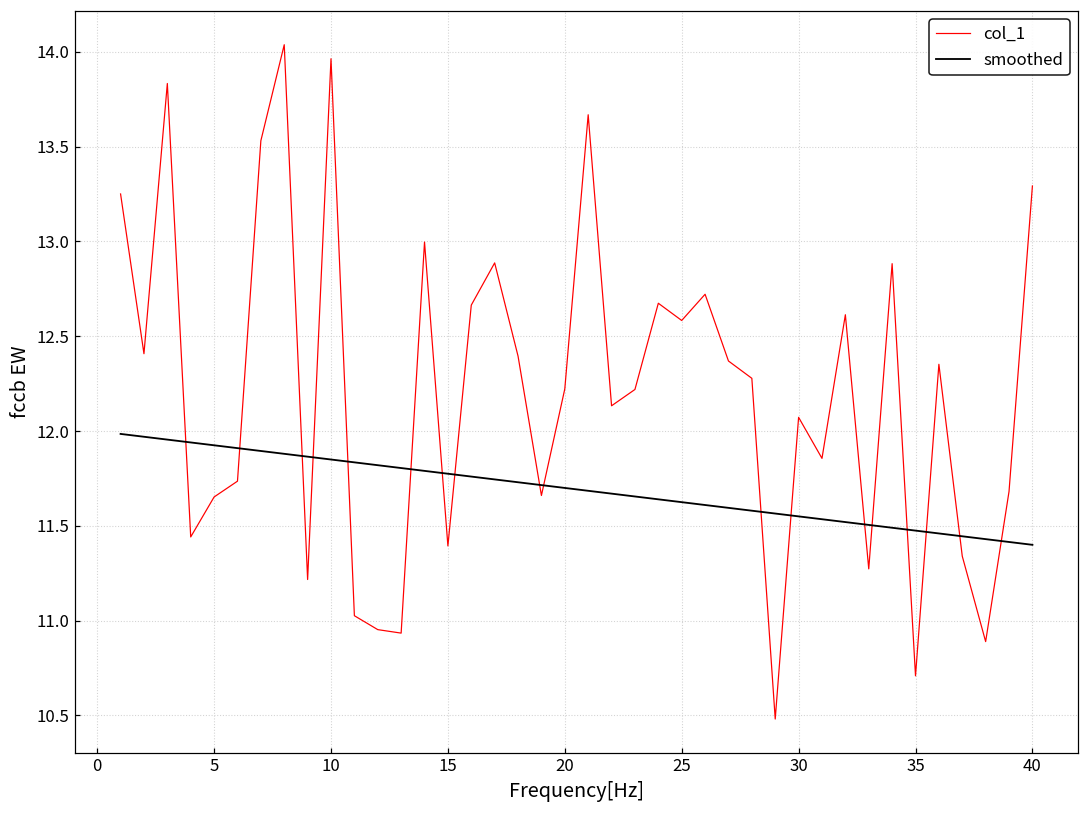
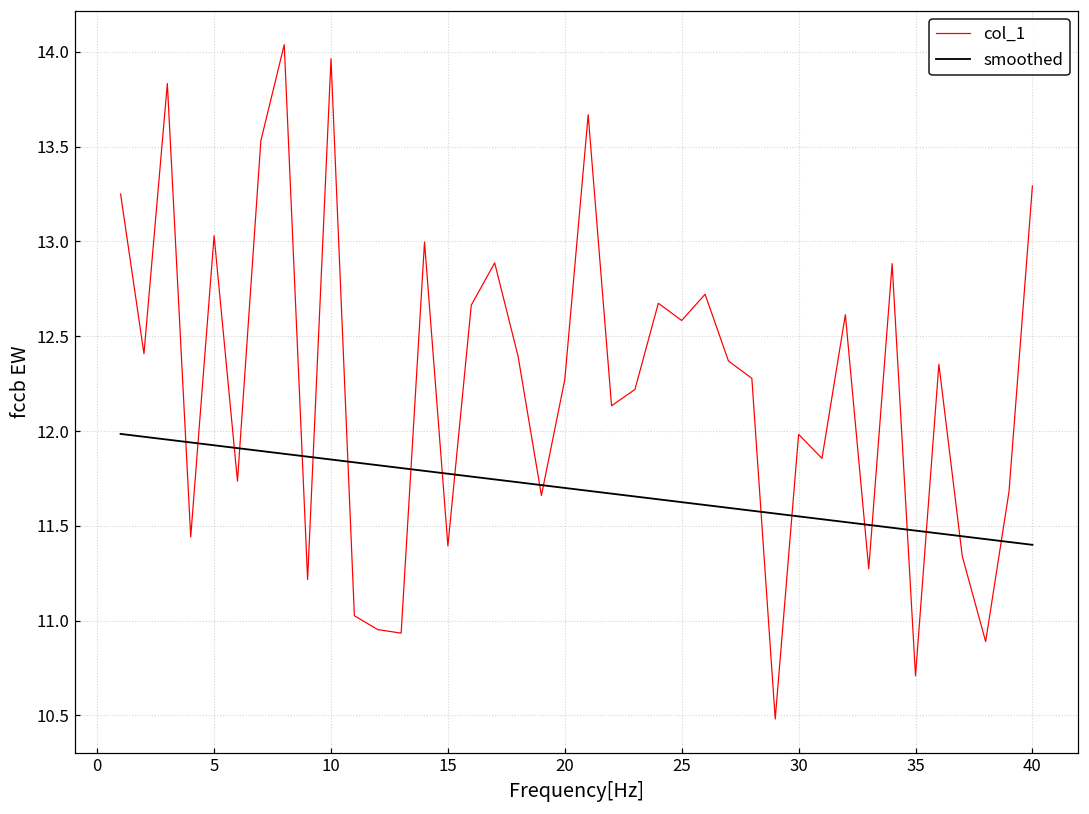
  {
    "col_1": {
-     "5": 11.65,
+     "5": 13.03,
      "10": 13.96,
      "15": 11.39,
-     "20": 12.22,
+     "20": 12.27,
      "25": 12.58,
-     "30": 12.07,
+     "30": 11.98,
      "35": 10.71,
      "40": 13.29
    },
    "smoothed": {
      "40": 11.40
    }
  }
